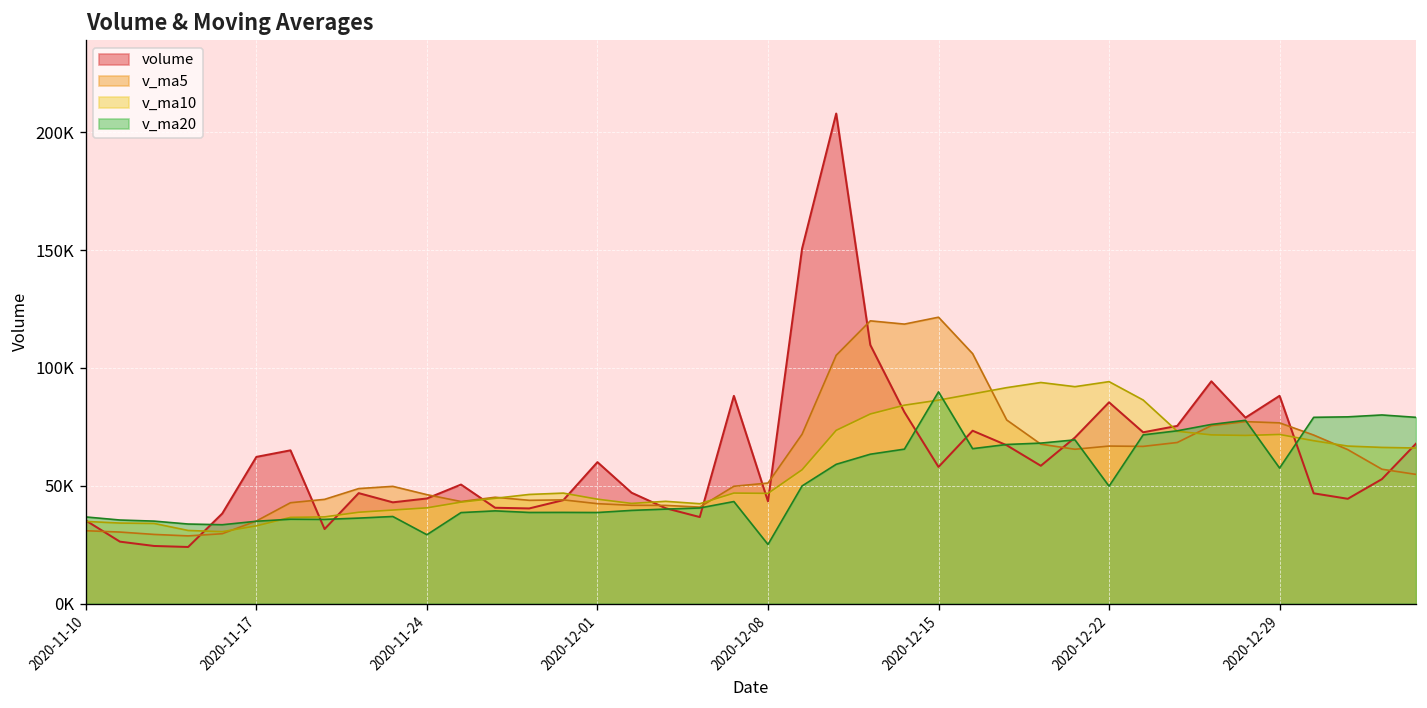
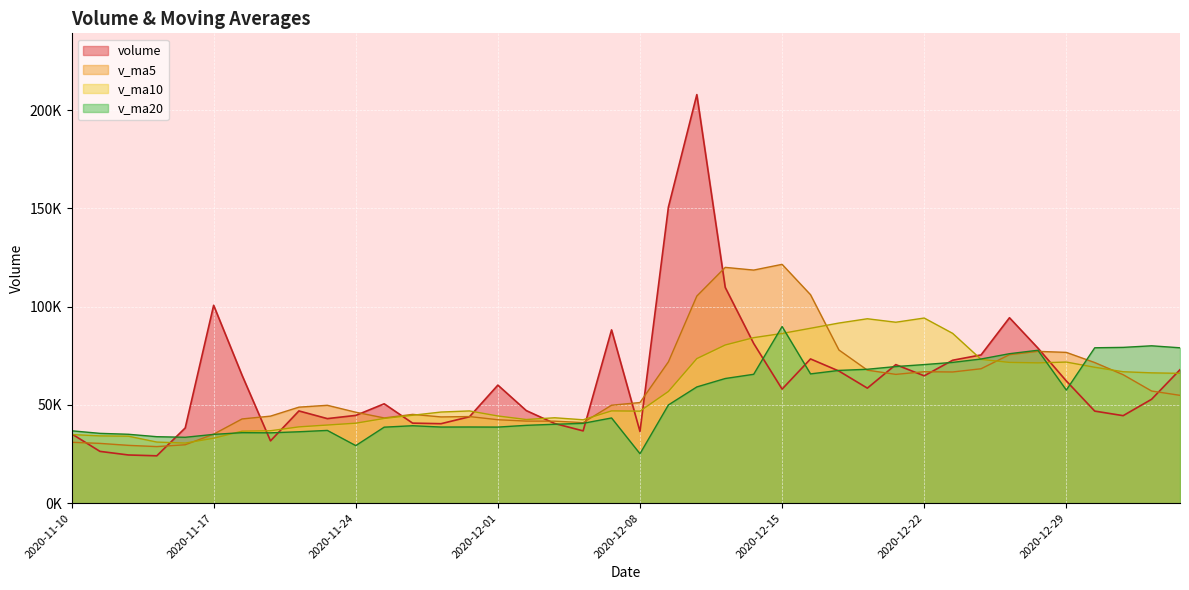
  {
    "volume": {
-     "2020-11-17": 62000,
+     "2020-11-17": 101000,
      "2020-11-24": 45000,
      "2020-12-01": 60000,
-     "2020-12-08": 43000,
+     "2020-12-08": 36000,
      "2020-12-15": 58000,
-     "2020-12-22": 85000,
-     "2020-12-29": 88000
+     "2020-12-22": 65000,
+     "2020-12-29": 62000
    },
    "v_ma20": {
      "2020-11-10": 37000,
      "2020-11-24": 29000,
      "2020-12-01": 39000,
      "2020-12-08": 25000,
      "2020-12-15": 90000,
-     "2020-12-22": 50000,
+     "2020-12-22": 70000,
      "2020-12-29": 58000
    }
  }
